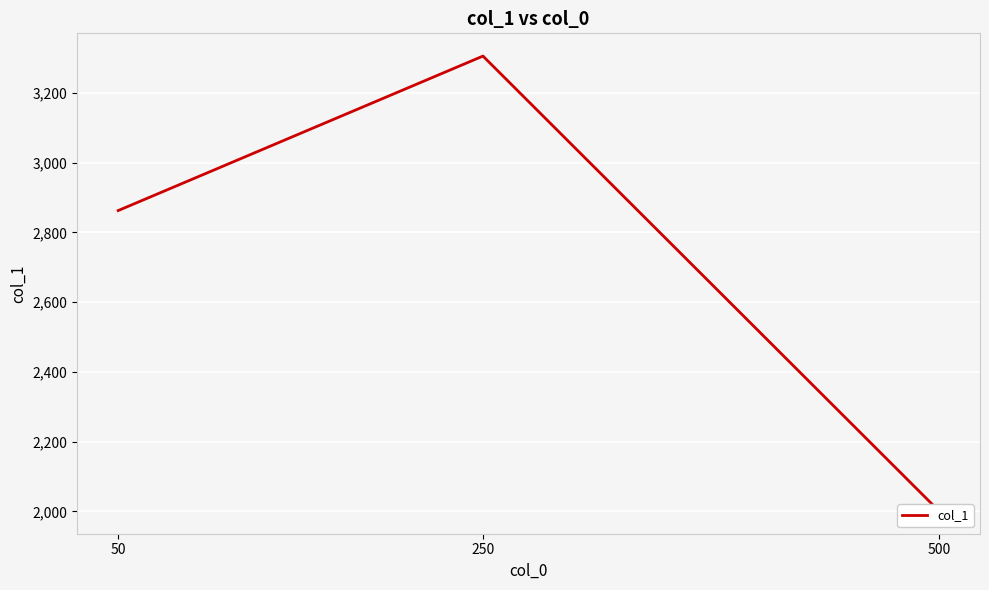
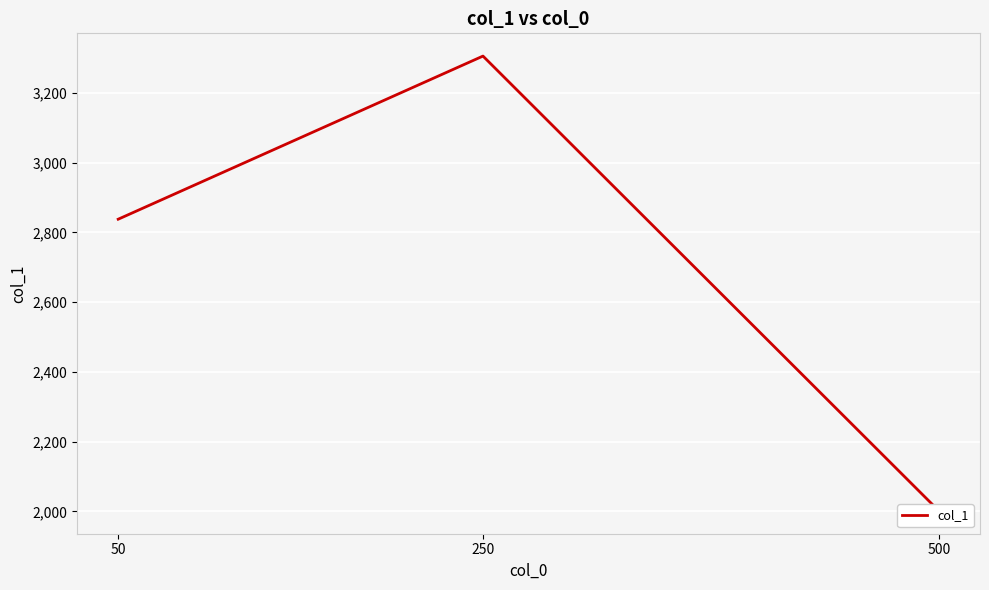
  {
-   "50": "2,860",
+   "50": "2,840",
    "250": "3,310"
  }
